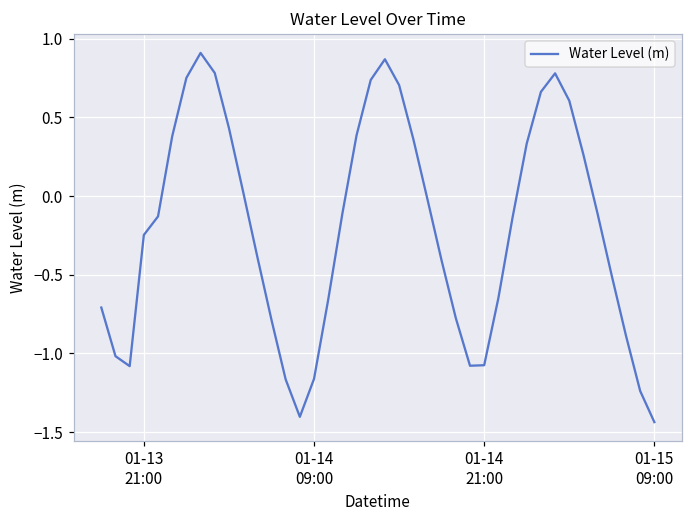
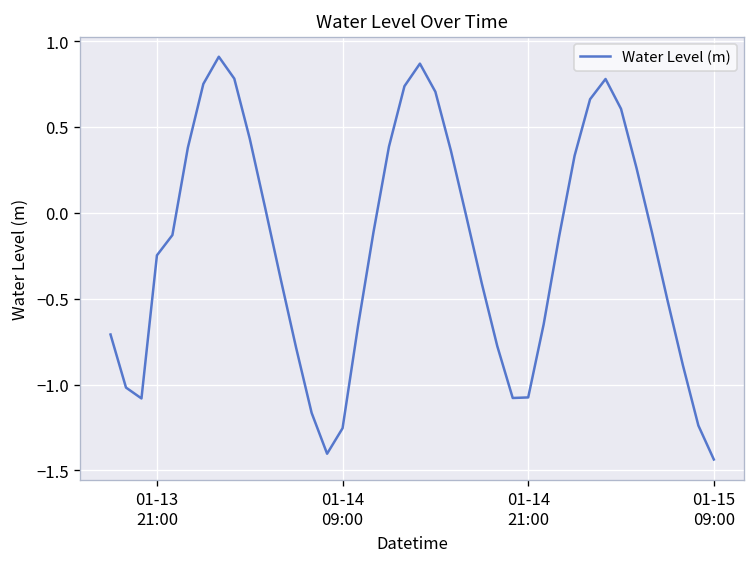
  {
    "01-13 21:00": -0.25,
-   "01-14 09:00": -1.16,
+   "01-14 09:00": -1.25,
    "01-14 21:00": -1.07,
    "01-15 09:00": -1.44
  }
